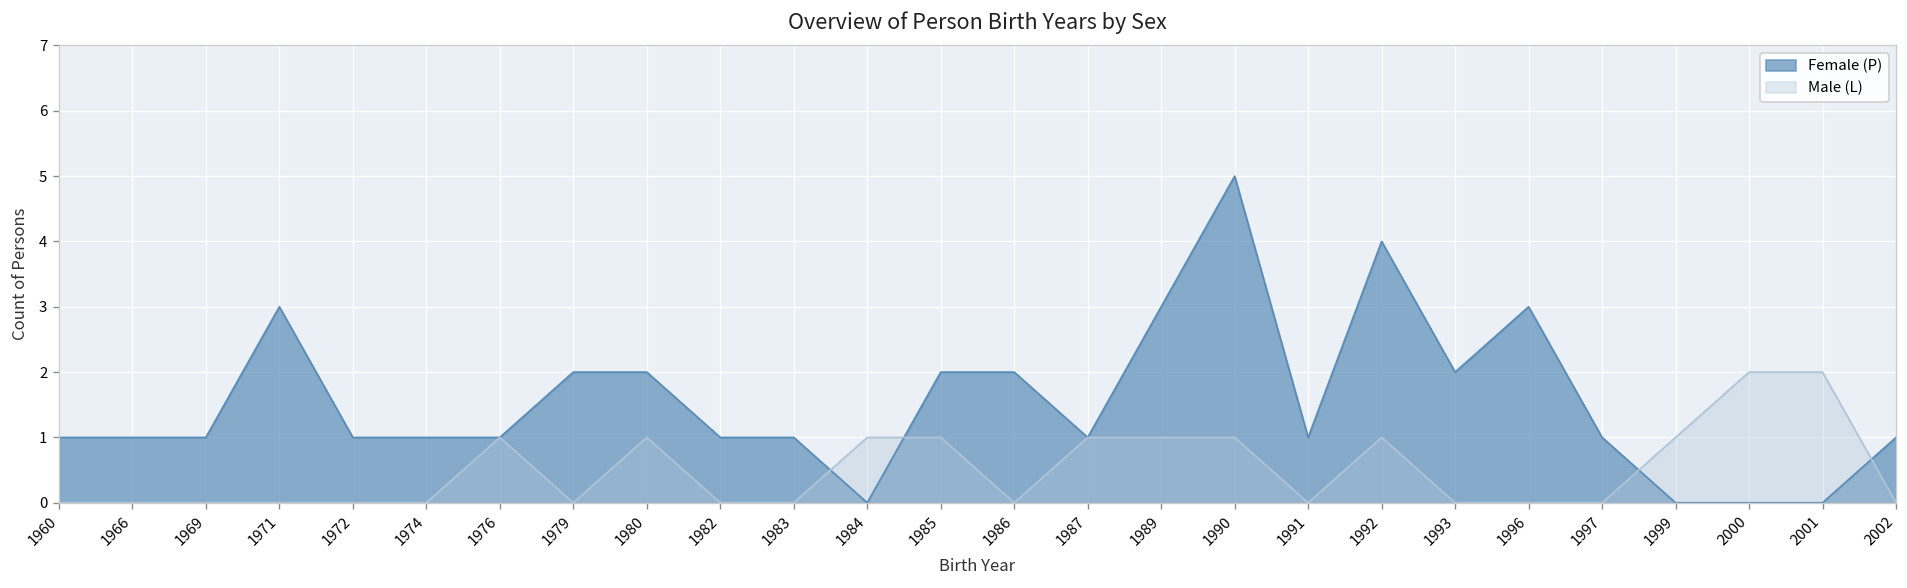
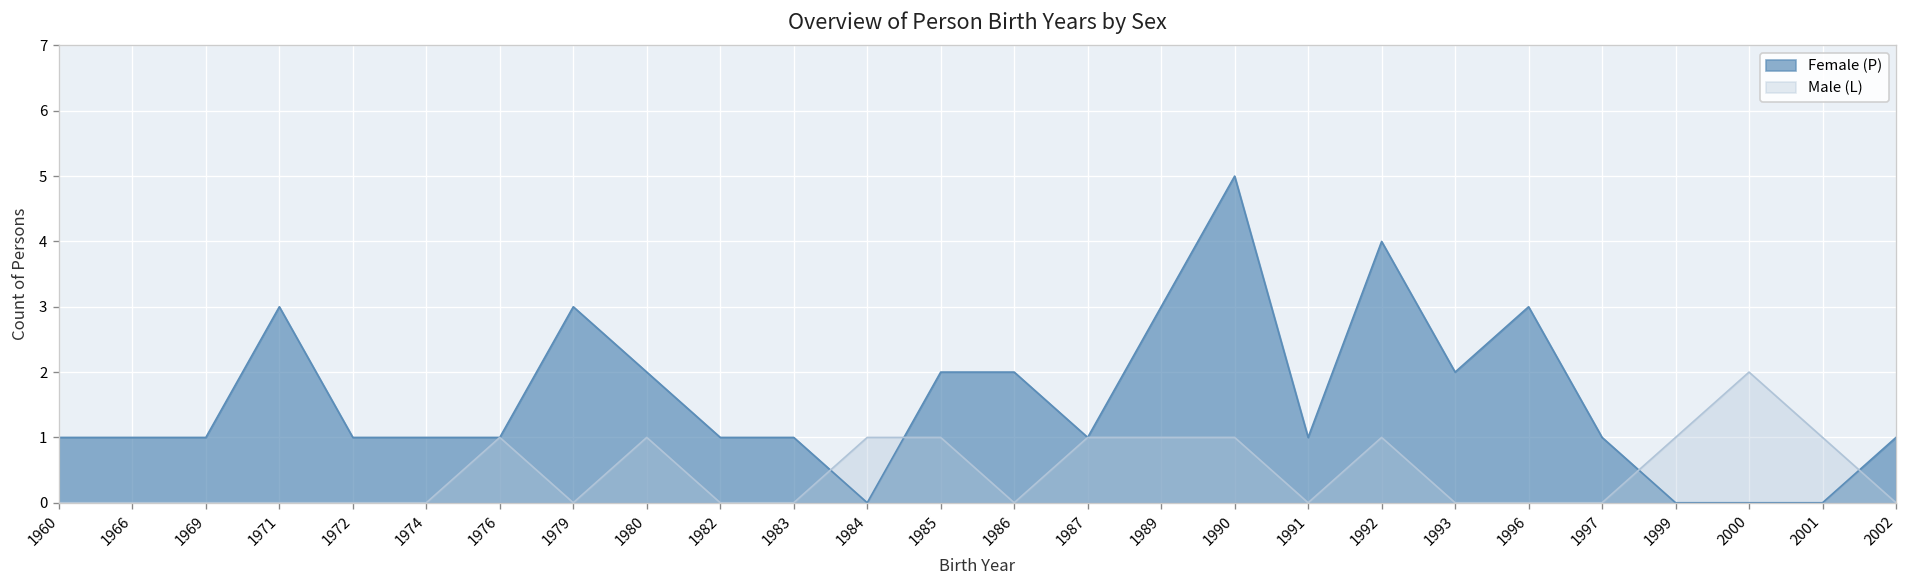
  {
    "Female (P)": {
      "1960": 1,
      "1966": 1,
      "1969": 1,
      "1971": 3,
      "1972": 1,
      "1974": 1,
-     "1979": 2,
+     "1979": 3,
      "1980": 2,
      "1982": 1,
      "1983": 1,
      "1984": 0,
      "1985": 2,
      "1986": 2,
      "1989": 3,
      "1990": 5,
      "1991": 1,
      "1992": 4,
      "1993": 2,
      "1996": 3,
      "1997": 1,
      "1999": 0,
      "2000": 0,
      "2001": 0,
      "2002": 1
    },
    "Male (L)": {
      "1960": 0,
      "1966": 0,
      "1969": 0,
      "1971": 0,
      "1972": 0,
      "1974": 0,
      "1979": 0,
      "1980": 1,
      "1982": 0,
      "1983": 0,
      "1984": 1,
      "1985": 1,
      "1986": 0,
      "1989": 1,
      "1990": 1,
      "1991": 0,
      "1992": 1,
      "1993": 0,
      "1996": 0,
      "1997": 0,
      "1999": 1,
      "2000": 2,
-     "2001": 2,
+     "2001": 1,
      "2002": 0
    }
  }
